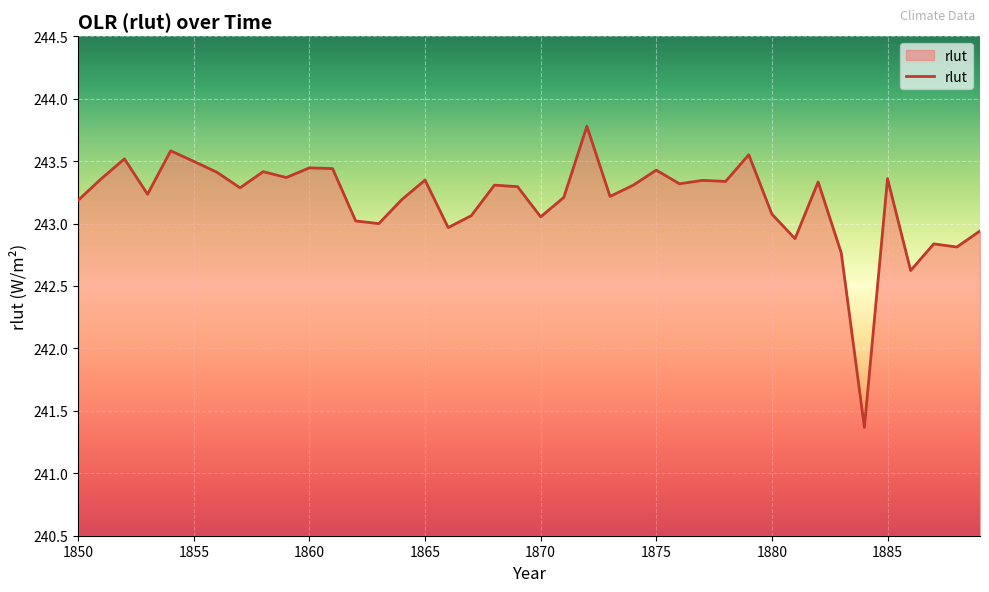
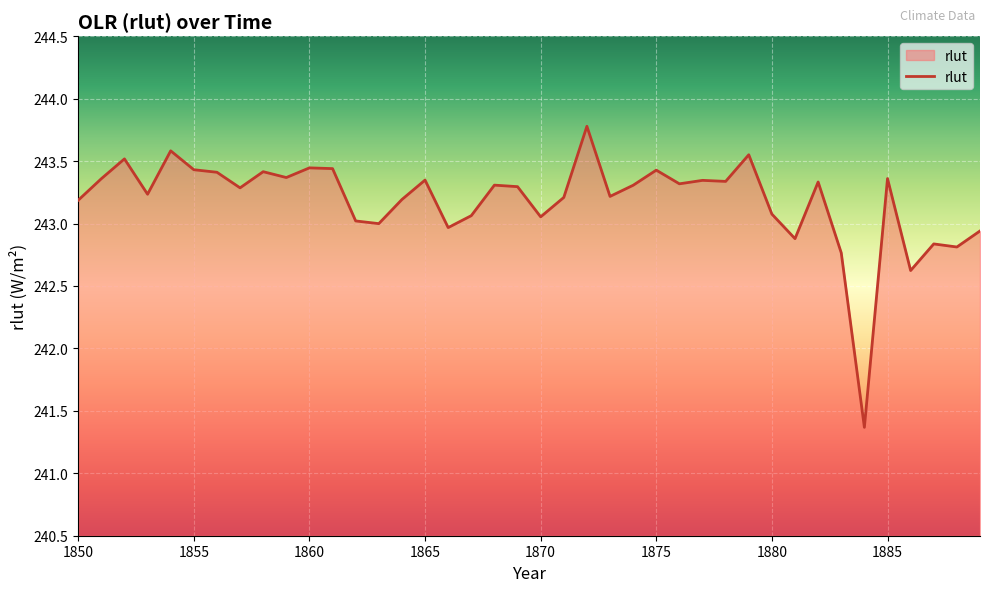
  {
    "1850": 243.19,
-   "1855": 243.50,
+   "1855": 243.43,
    "1860": 243.45,
    "1865": 243.35,
    "1870": 243.05,
    "1875": 243.43,
    "1880": 243.08,
    "1885": 243.36
  }
